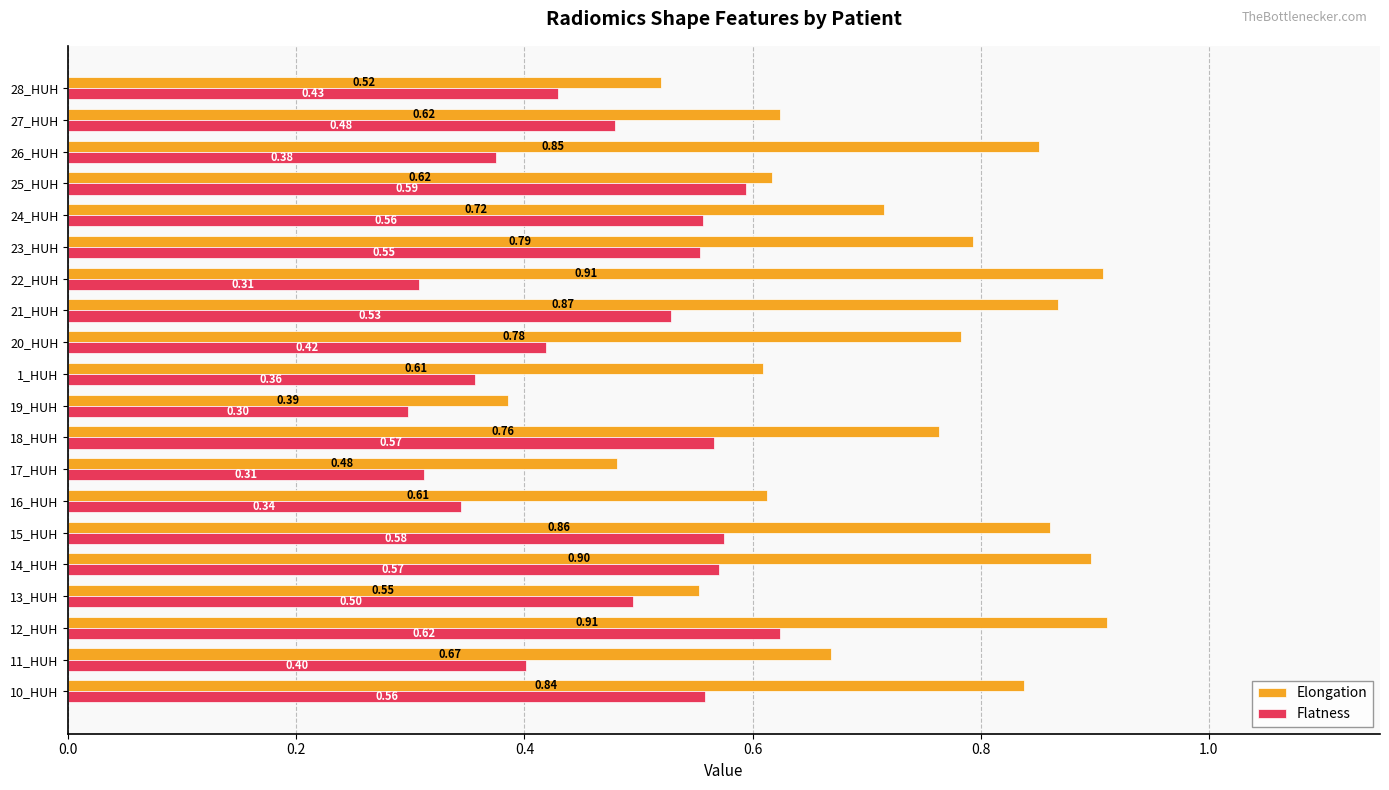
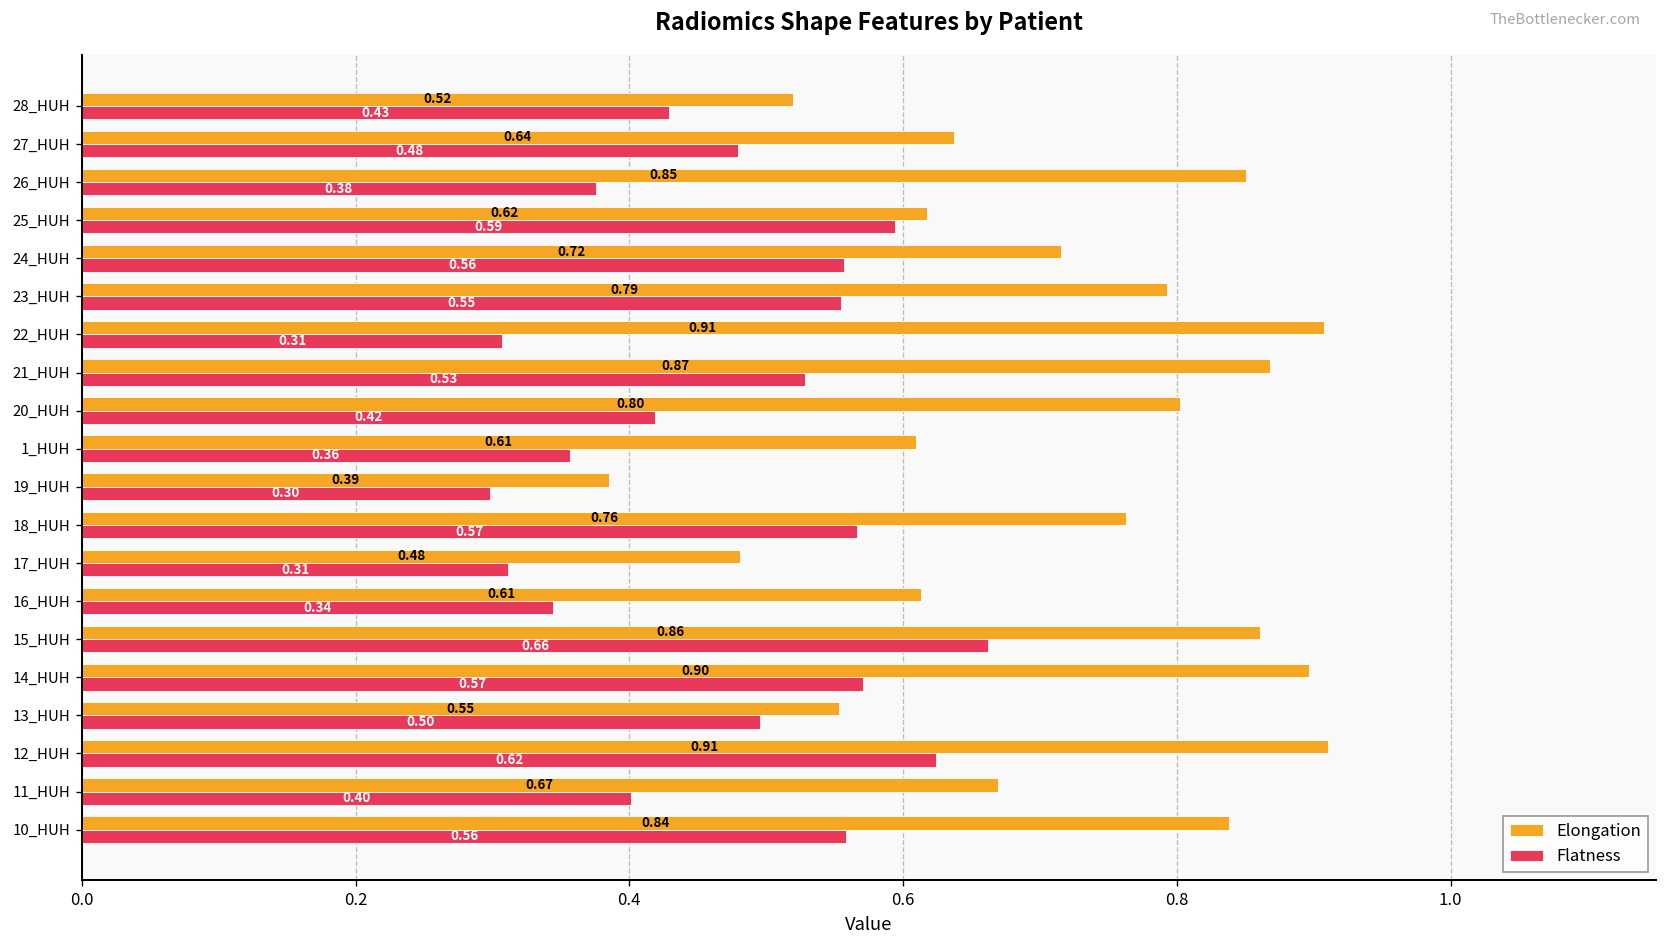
  {
    "Elongation": {
      "28_HUH": 0.52,
-     "27_HUH": 0.62,
+     "27_HUH": 0.64,
      "26_HUH": 0.85,
      "25_HUH": 0.62,
      "24_HUH": 0.72,
      "23_HUH": 0.79,
      "22_HUH": 0.91,
      "21_HUH": 0.87,
-     "20_HUH": 0.78,
+     "20_HUH": 0.80,
      "1_HUH": 0.61,
      "19_HUH": 0.39,
      "18_HUH": 0.76,
      "17_HUH": 0.48,
      "16_HUH": 0.61,
      "15_HUH": 0.86,
      "14_HUH": 0.90,
      "13_HUH": 0.55,
      "12_HUH": 0.91,
      "11_HUH": 0.67,
      "10_HUH": 0.84
    },
    "Flatness": {
      "28_HUH": 0.43,
      "27_HUH": 0.48,
      "26_HUH": 0.38,
      "25_HUH": 0.59,
      "24_HUH": 0.56,
      "23_HUH": 0.55,
      "22_HUH": 0.31,
      "21_HUH": 0.53,
      "20_HUH": 0.42,
      "1_HUH": 0.36,
      "19_HUH": 0.30,
      "18_HUH": 0.57,
      "17_HUH": 0.31,
      "16_HUH": 0.34,
-     "15_HUH": 0.58,
+     "15_HUH": 0.66,
      "14_HUH": 0.57,
      "13_HUH": 0.50,
      "12_HUH": 0.62,
      "11_HUH": 0.40,
      "10_HUH": 0.56
    }
  }
